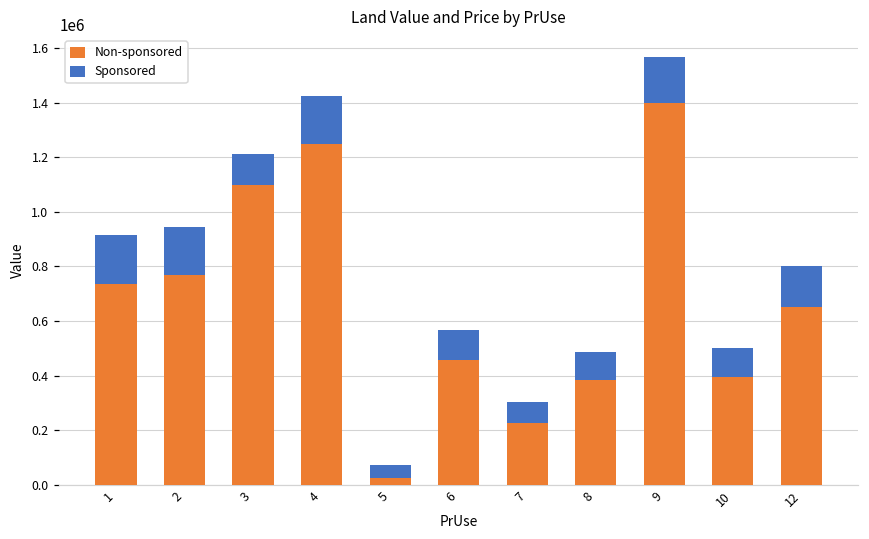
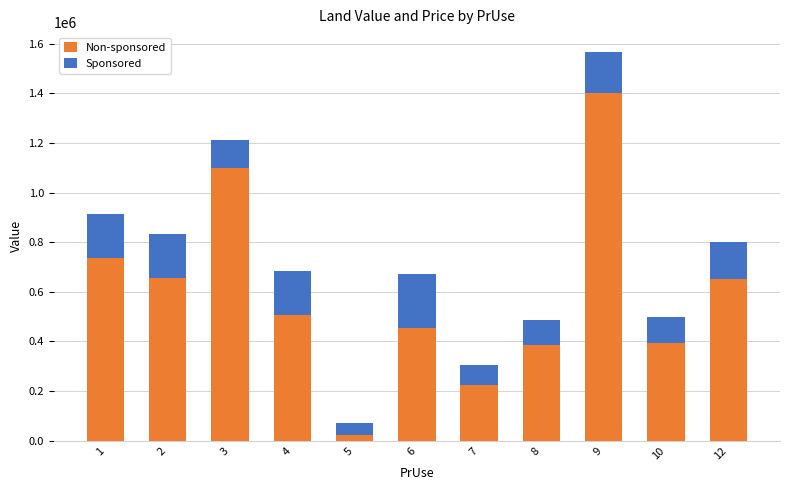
  {
    "Non-sponsored": {
      "1": 730000,
-     "2": 770000,
+     "2": 660000,
      "3": 1100000,
-     "4": 1250000,
+     "4": 510000,
      "5": 20000,
      "6": 460000,
      "7": 230000,
      "8": 390000,
      "9": 1400000,
      "10": 400000,
      "12": 650000
    },
    "Sponsored": {
      "1": 180000,
      "2": 180000,
      "3": 110000,
      "4": 180000,
      "5": 50000,
-     "6": 110000,
+     "6": 210000,
      "7": 80000,
      "8": 100000,
      "9": 170000,
      "10": 110000,
      "12": 150000
    }
  }
